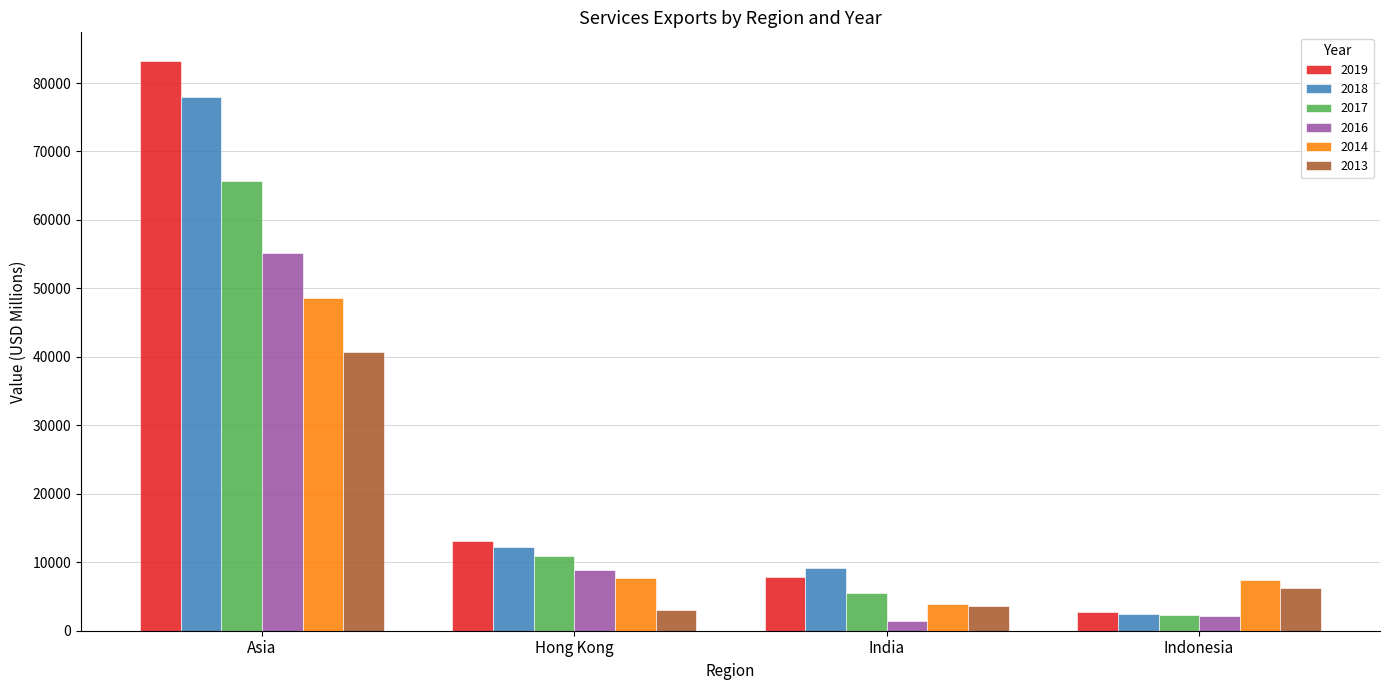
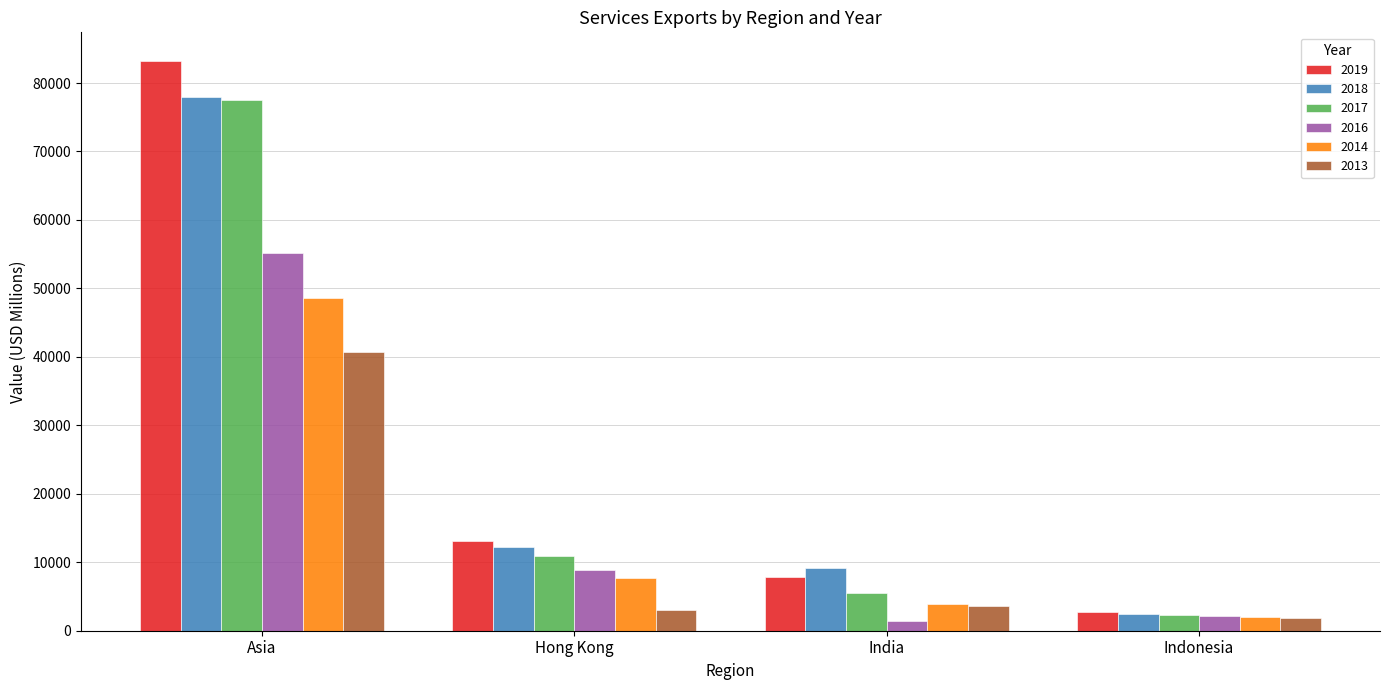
  {
    "2019": {
      "Asia": 83000,
      "Hong Kong": 13000,
      "India": 8000,
      "Indonesia": 3000
    },
    "2018": {
      "Asia": 78000,
      "Hong Kong": 12000,
      "India": 9000,
      "Indonesia": 2000
    },
    "2017": {
-     "Asia": 66000,
+     "Asia": 78000,
      "Hong Kong": 11000,
      "India": 5000,
      "Indonesia": 2000
    },
    "2016": {
      "Asia": 55000,
      "Hong Kong": 9000,
      "India": 1000,
      "Indonesia": 2000
    },
    "2014": {
      "Asia": 49000,
      "Hong Kong": 8000,
      "India": 4000,
-     "Indonesia": 7000
+     "Indonesia": 2000
    },
    "2013": {
      "Asia": 41000,
      "Hong Kong": 3000,
      "India": 4000,
-     "Indonesia": 6000
+     "Indonesia": 2000
    }
  }
